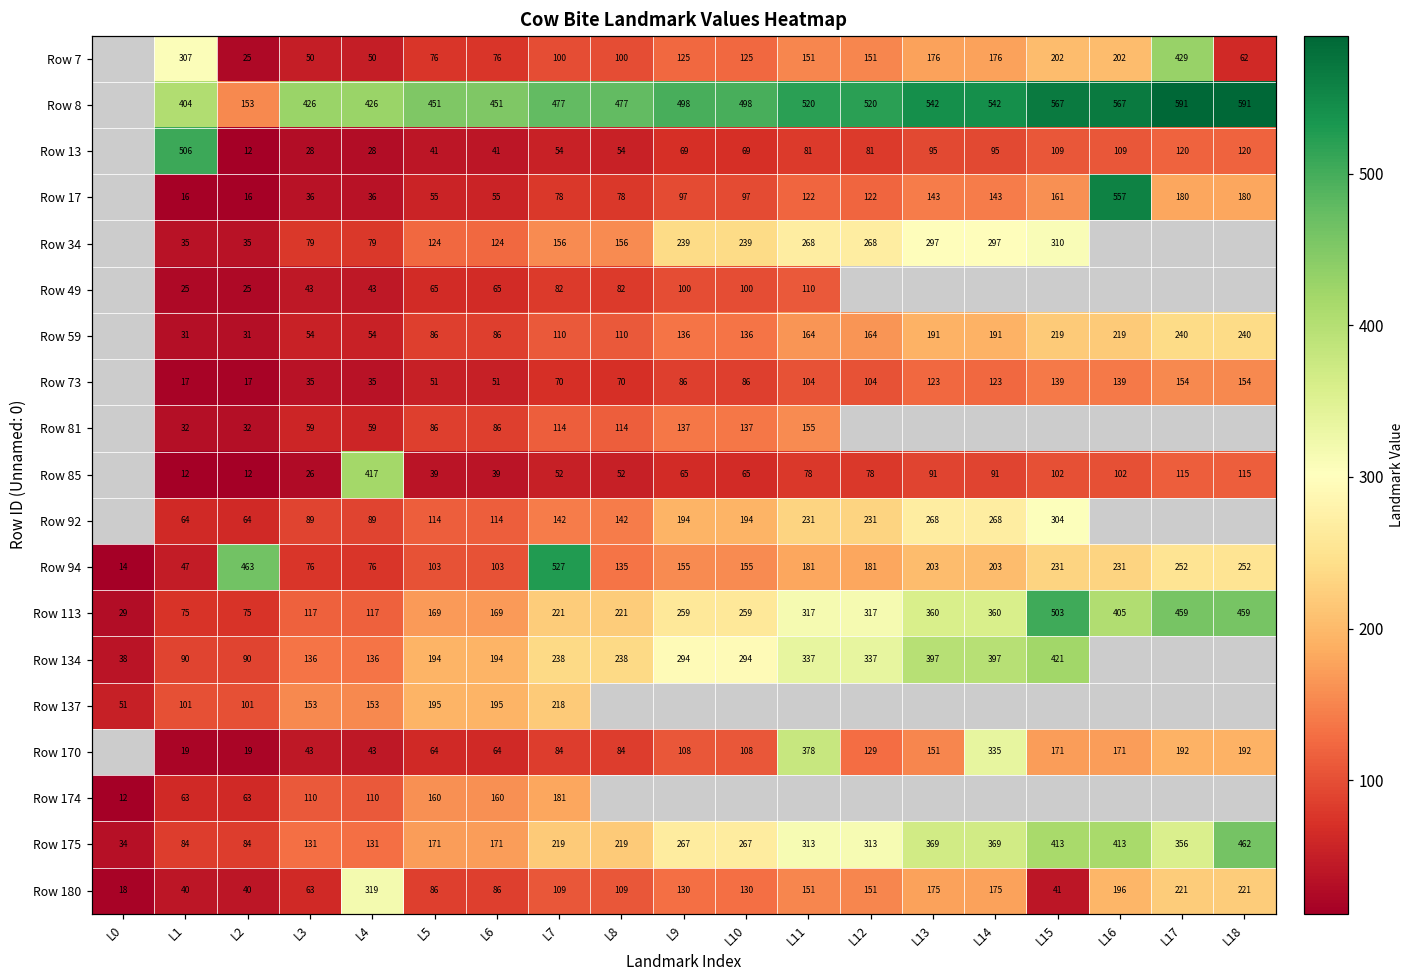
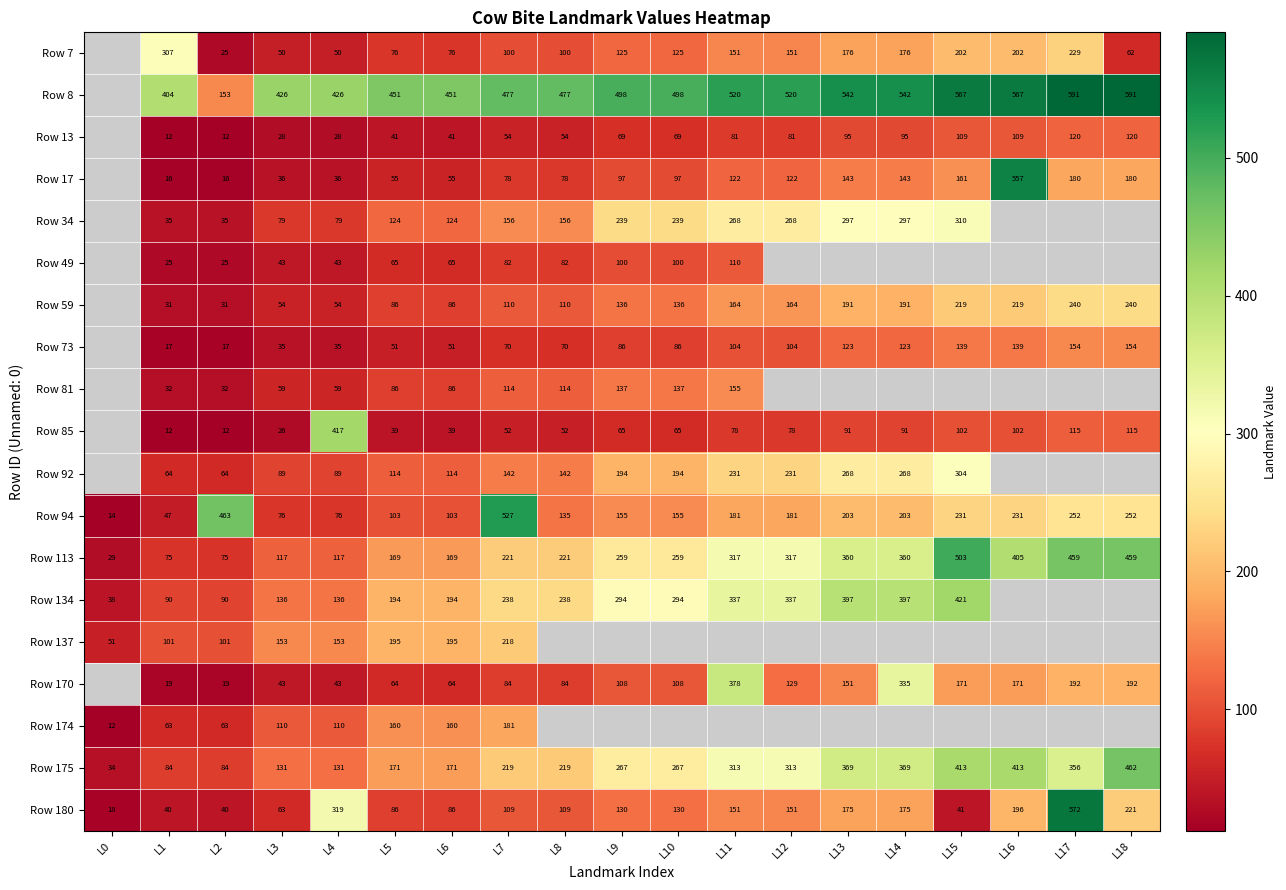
  {
    "Row 7": {
      "L1": 307,
      "L2": 25,
      "L3": 50,
      "L4": 50,
      "L5": 76,
      "L6": 76,
      "L7": 100,
      "L8": 100,
      "L9": 125,
      "L10": 125,
      "L11": 151,
      "L12": 151,
      "L13": 176,
      "L14": 176,
      "L15": 202,
      "L16": 202,
-     "L17": 429,
+     "L17": 229,
      "L18": 62
    },
    "Row 13": {
-     "L1": 506,
+     "L1": 12,
      "L2": 12,
      "L3": 28,
      "L4": 28,
      "L5": 41,
      "L6": 41,
      "L7": 54,
      "L8": 54,
      "L9": 69,
      "L10": 69,
      "L11": 81,
      "L12": 81,
      "L13": 95,
      "L14": 95,
      "L15": 109,
      "L16": 109,
      "L17": 120,
      "L18": 120
    },
    "Row 180": {
      "L0": 18,
      "L1": 40,
      "L2": 40,
      "L3": 63,
      "L4": 319,
      "L5": 86,
      "L6": 86,
      "L7": 109,
      "L8": 109,
      "L9": 130,
      "L10": 130,
      "L11": 151,
      "L12": 151,
      "L13": 175,
      "L14": 175,
      "L15": 41,
      "L16": 196,
-     "L17": 221,
+     "L17": 572,
      "L18": 221
    }
  }
